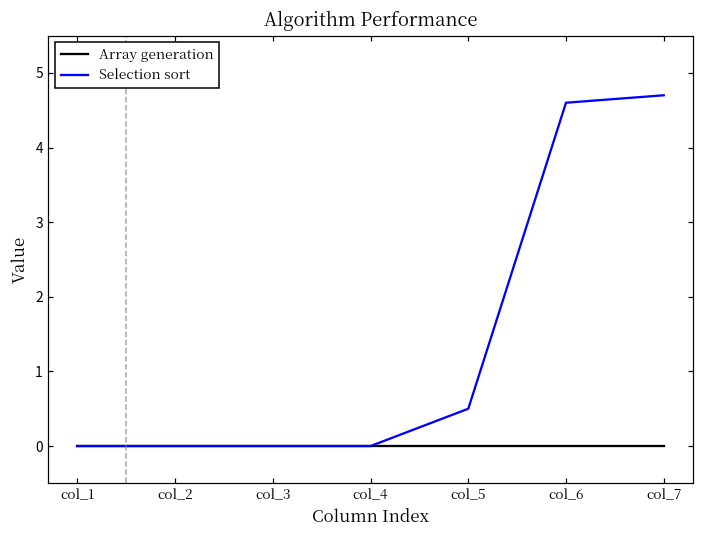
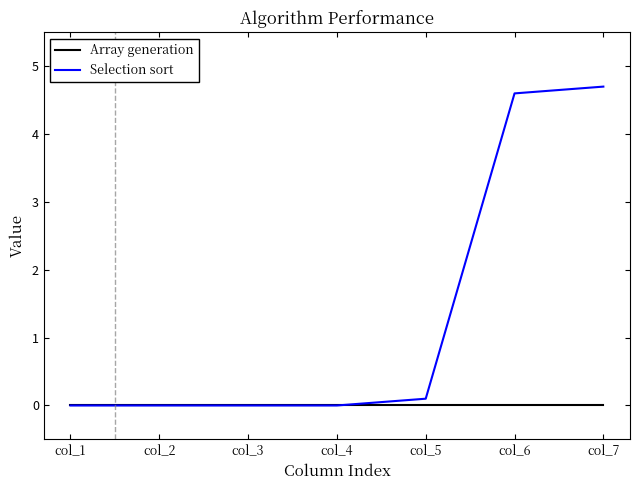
  {
    "Array generation": {
      "col_5": 0.0,
      "col_6": 0.0,
      "col_7": 0.0
    },
    "Selection sort": {
-     "col_5": 0.5,
+     "col_5": 0.1,
      "col_6": 4.6,
      "col_7": 4.7
    }
  }
